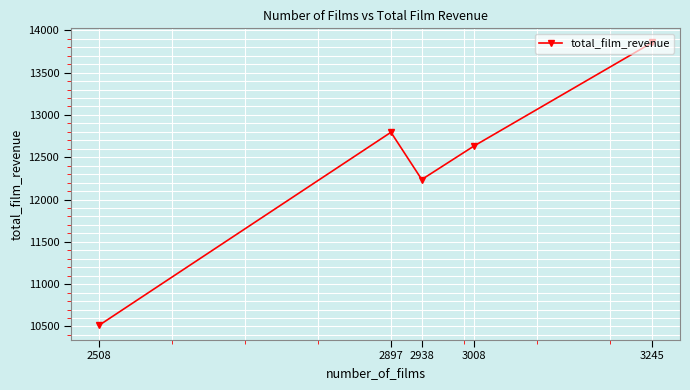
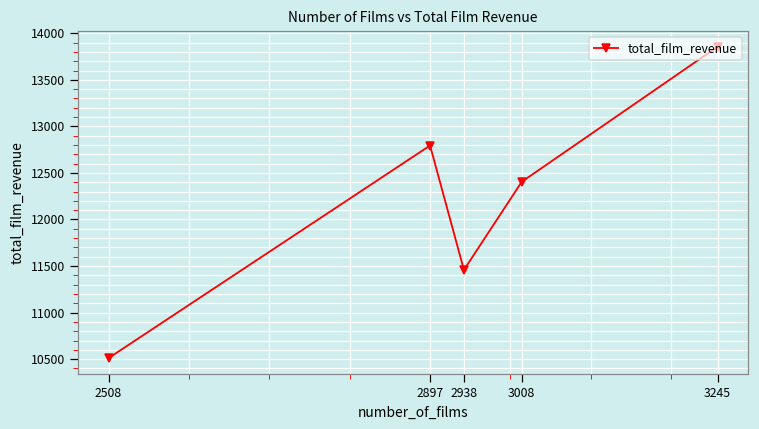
  {
    "2508": 10500,
    "2897": 12800,
-   "2938": 12200,
-   "3008": 12600
+   "2938": 11500,
+   "3008": 12400
  }
